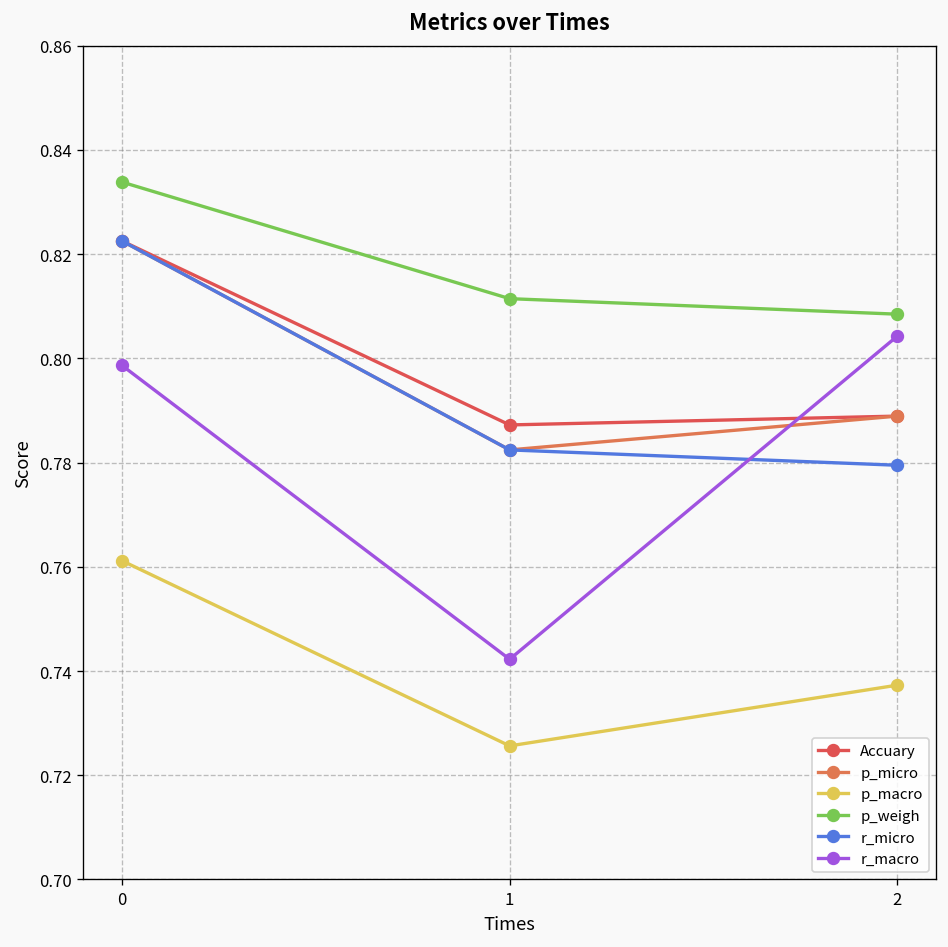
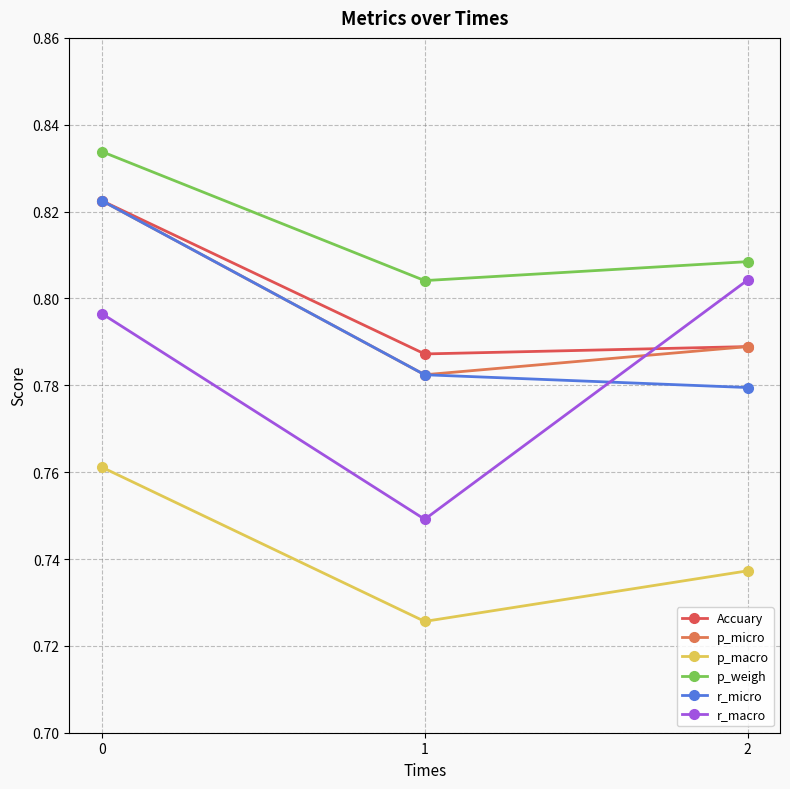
  {
    "p_macro": {
      "0": 0.761,
      "1": 0.726,
      "2": 0.737
    },
    "p_weigh": {
      "0": 0.834,
-     "1": 0.811,
+     "1": 0.804,
      "2": 0.808
    },
    "r_micro": {
      "2": 0.779
    },
    "r_macro": {
-     "0": 0.799,
-     "1": 0.742,
+     "0": 0.797,
+     "1": 0.749,
      "2": 0.804
    }
  }
